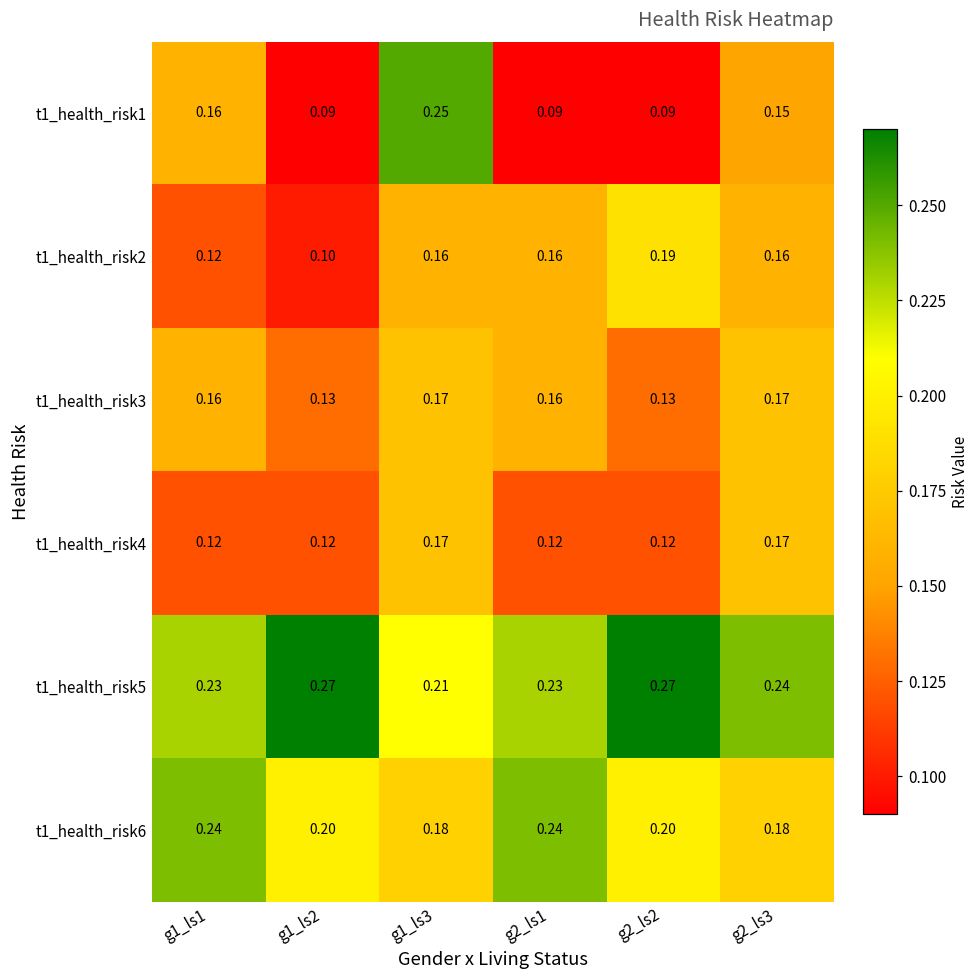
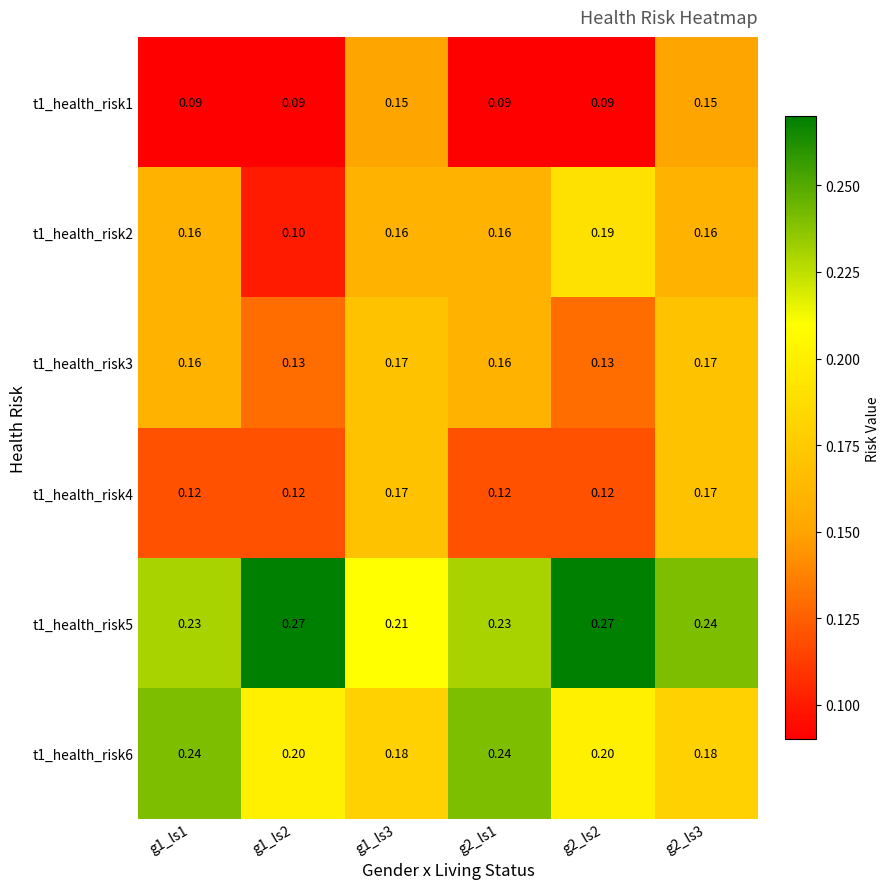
  {
    "t1_health_risk1": {
-     "g1_ls1": 0.16,
+     "g1_ls1": 0.09,
      "g1_ls2": 0.09,
-     "g1_ls3": 0.25,
+     "g1_ls3": 0.15,
      "g2_ls1": 0.09,
      "g2_ls2": 0.09,
      "g2_ls3": 0.15
    },
    "t1_health_risk2": {
-     "g1_ls1": 0.12,
+     "g1_ls1": 0.16,
      "g1_ls2": 0.10,
      "g1_ls3": 0.16,
      "g2_ls1": 0.16,
      "g2_ls2": 0.19,
      "g2_ls3": 0.16
    },
    "t1_health_risk3": {
      "g1_ls1": 0.16,
      "g1_ls2": 0.13,
      "g1_ls3": 0.17,
      "g2_ls1": 0.16,
      "g2_ls2": 0.13,
      "g2_ls3": 0.17
    },
    "t1_health_risk4": {
      "g1_ls1": 0.12,
      "g1_ls2": 0.12,
      "g1_ls3": 0.17,
      "g2_ls1": 0.12,
      "g2_ls2": 0.12,
      "g2_ls3": 0.17
    },
    "t1_health_risk5": {
      "g1_ls1": 0.23,
      "g1_ls2": 0.27,
      "g1_ls3": 0.21,
      "g2_ls1": 0.23,
      "g2_ls2": 0.27,
      "g2_ls3": 0.24
    },
    "t1_health_risk6": {
      "g1_ls1": 0.24,
      "g1_ls2": 0.20,
      "g1_ls3": 0.18,
      "g2_ls1": 0.24,
      "g2_ls2": 0.20,
      "g2_ls3": 0.18
    }
  }
